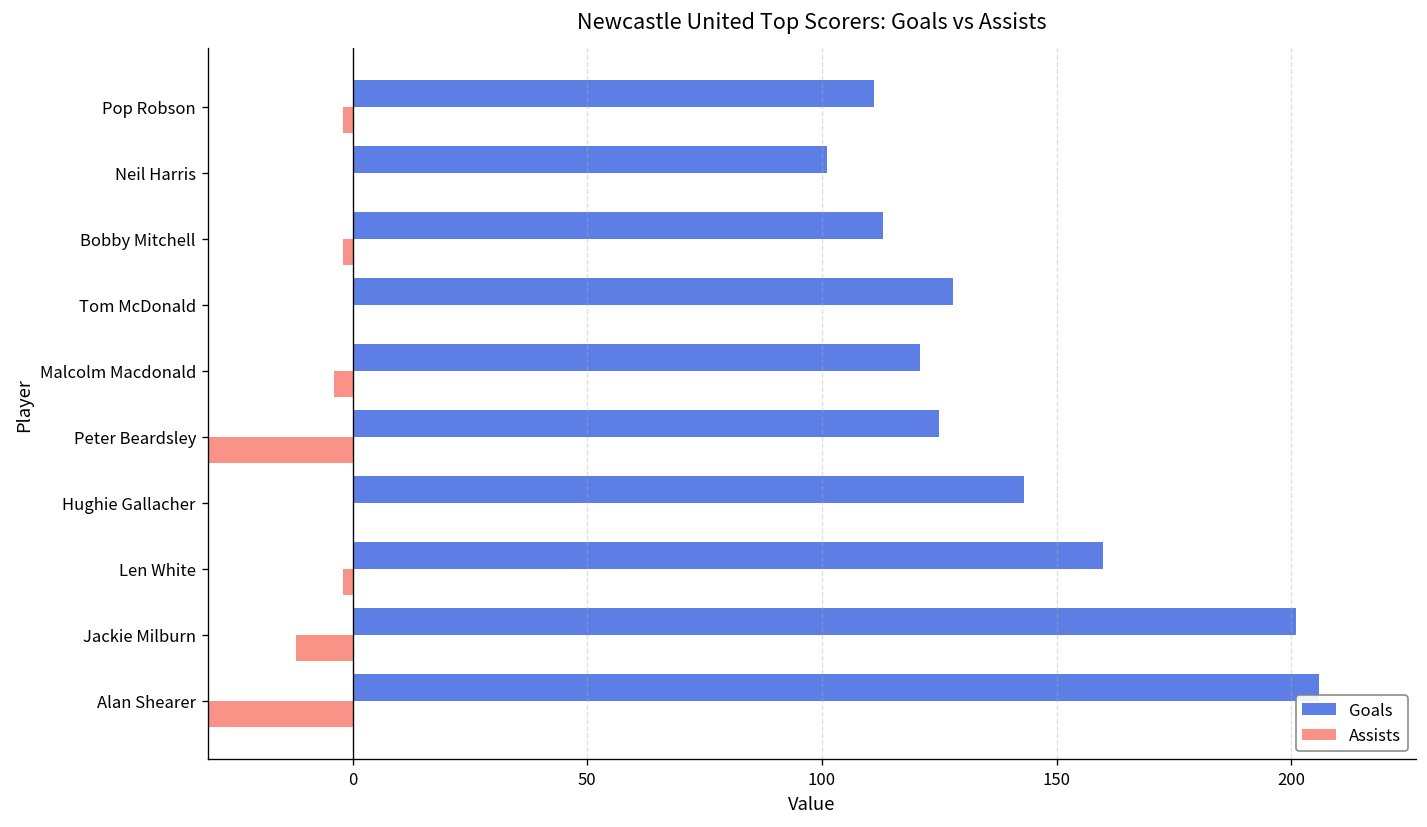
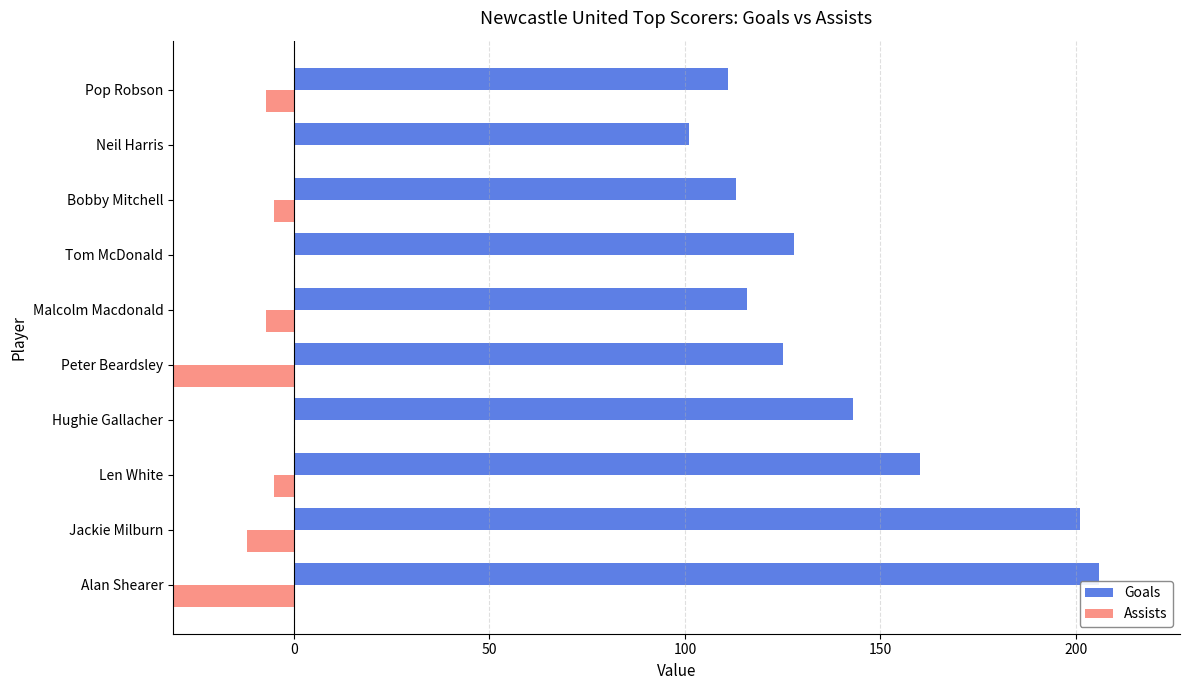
  {
    "Goals": {
      "Pop Robson": 111,
      "Neil Harris": 101,
      "Bobby Mitchell": 113,
      "Tom McDonald": 128,
-     "Malcolm Macdonald": 121,
+     "Malcolm Macdonald": 116,
      "Peter Beardsley": 125,
      "Hughie Gallacher": 143,
      "Len White": 160,
      "Jackie Milburn": 201,
      "Alan Shearer": 206
    },
    "Assists": {
-     "Pop Robson": -2,
+     "Pop Robson": -7,
      "Neil Harris": 0,
-     "Bobby Mitchell": -2,
+     "Bobby Mitchell": -5,
      "Tom McDonald": 0,
-     "Malcolm Macdonald": -4,
+     "Malcolm Macdonald": -7,
      "Hughie Gallacher": 0,
-     "Len White": -2,
+     "Len White": -5,
      "Jackie Milburn": -12
    }
  }
